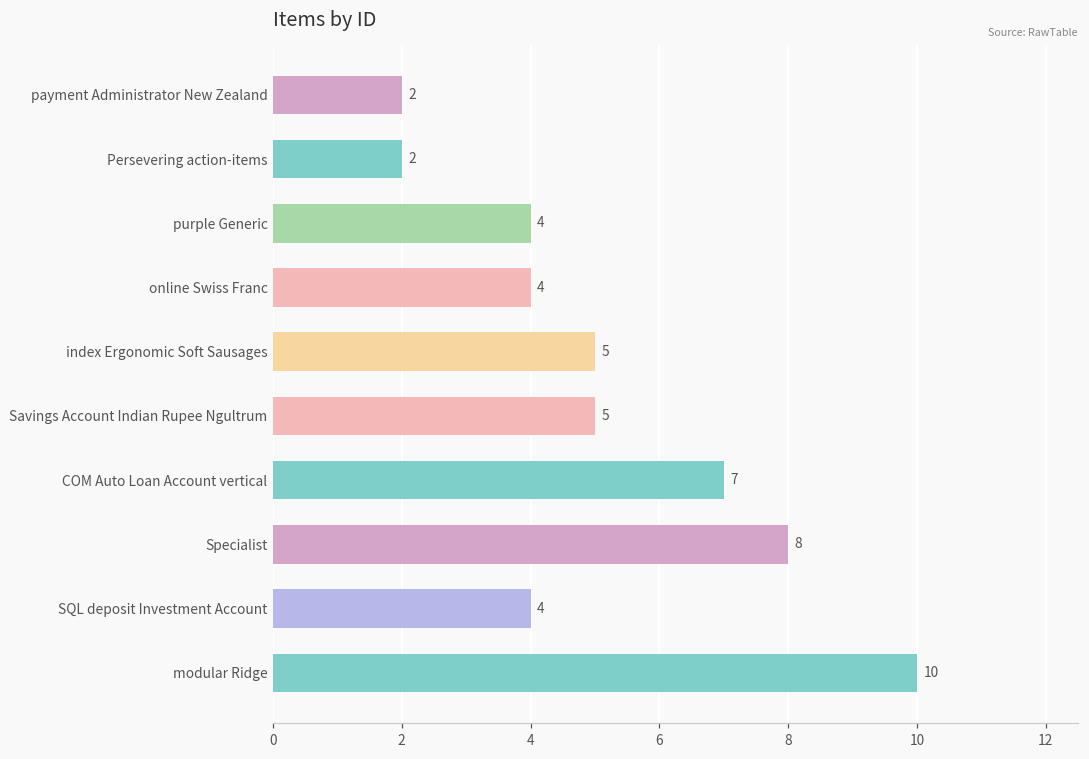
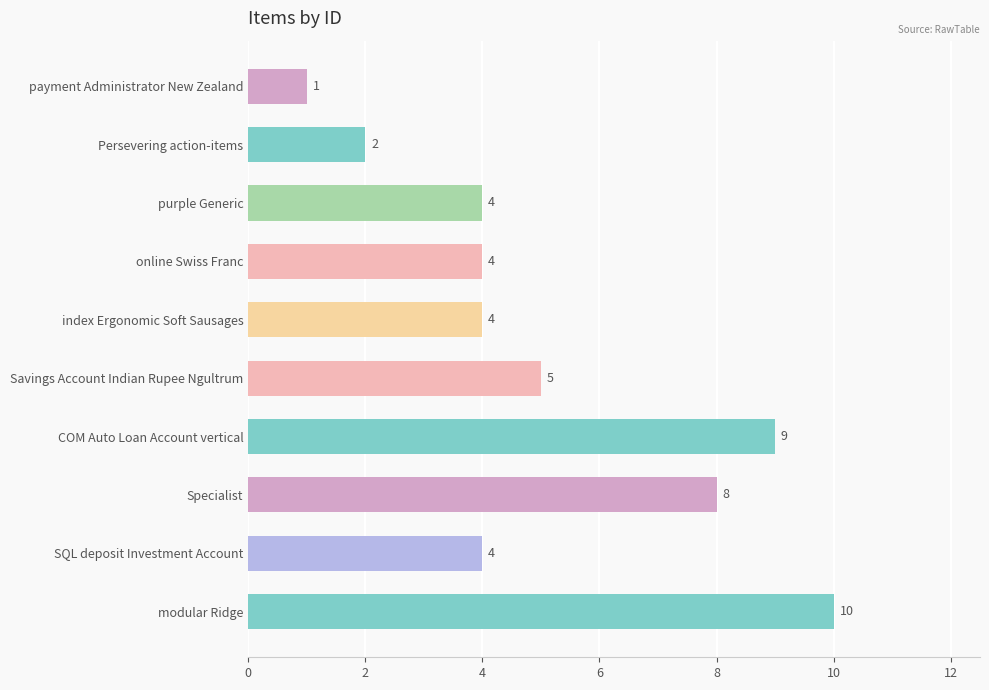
  {
-   "payment Administrator New Zealand": 2,
+   "payment Administrator New Zealand": 1,
    "Persevering action-items": 2,
    "purple Generic": 4,
    "online Swiss Franc": 4,
-   "index Ergonomic Soft Sausages": 5,
+   "index Ergonomic Soft Sausages": 4,
    "Savings Account Indian Rupee Ngultrum": 5,
-   "COM Auto Loan Account vertical": 7,
+   "COM Auto Loan Account vertical": 9,
    "Specialist": 8,
    "SQL deposit Investment Account": 4,
    "modular Ridge": 10
  }
